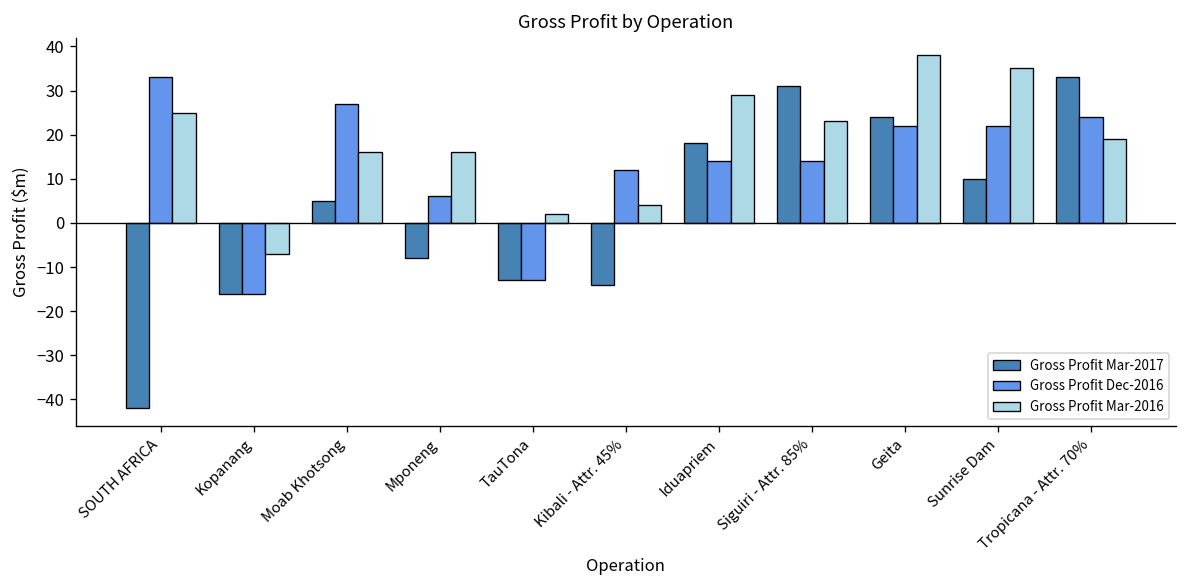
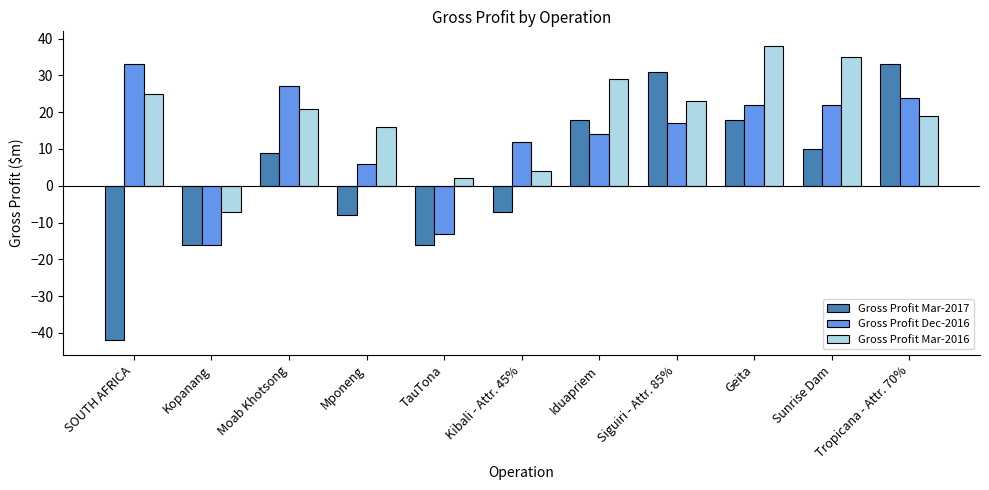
  {
    "Gross Profit Mar-2017": {
      "SOUTH AFRICA": -42,
      "Kopanang": -16,
-     "Moab Khotsong": 5,
+     "Moab Khotsong": 9,
      "Mponeng": -8,
-     "TauTona": -13,
-     "Kibali - Attr. 45%": -14,
+     "TauTona": -16,
+     "Kibali - Attr. 45%": -7,
      "Iduapriem": 18,
      "Siguiri - Attr. 85%": 31,
-     "Geita": 24,
+     "Geita": 18,
      "Sunrise Dam": 10,
      "Tropicana - Attr. 70%": 33
    },
    "Gross Profit Dec-2016": {
      "SOUTH AFRICA": 33,
      "Kopanang": -16,
      "Moab Khotsong": 27,
      "Mponeng": 6,
      "TauTona": -13,
      "Kibali - Attr. 45%": 12,
      "Iduapriem": 14,
-     "Siguiri - Attr. 85%": 14,
+     "Siguiri - Attr. 85%": 17,
      "Geita": 22,
      "Sunrise Dam": 22,
      "Tropicana - Attr. 70%": 24
    },
    "Gross Profit Mar-2016": {
      "SOUTH AFRICA": 25,
      "Kopanang": -7,
-     "Moab Khotsong": 16,
+     "Moab Khotsong": 21,
      "Mponeng": 16,
      "TauTona": 2,
      "Kibali - Attr. 45%": 4,
      "Iduapriem": 29,
      "Siguiri - Attr. 85%": 23,
      "Geita": 38,
      "Sunrise Dam": 35,
      "Tropicana - Attr. 70%": 19
    }
  }
